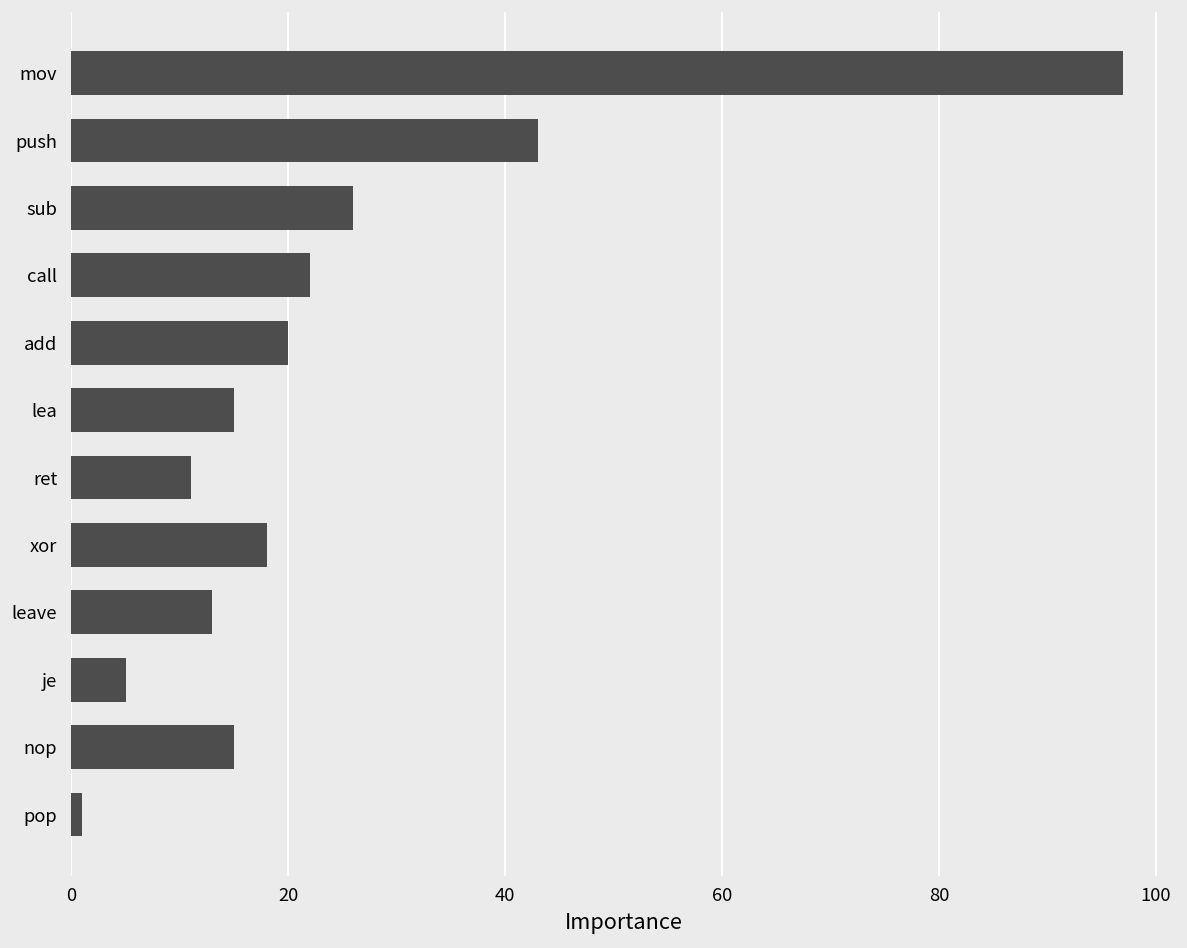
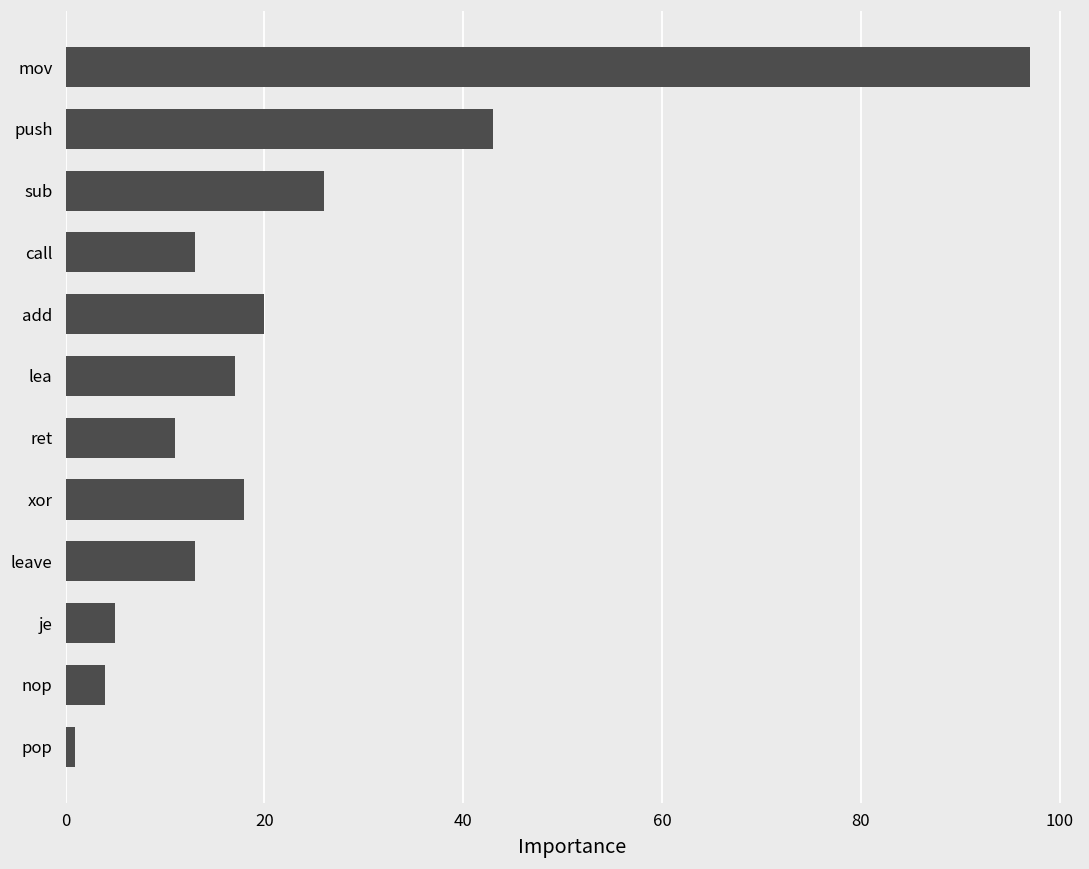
  {
    "mov": 97,
    "push": 43,
    "sub": 26,
-   "call": 22,
+   "call": 13,
    "add": 20,
-   "lea": 15,
+   "lea": 17,
    "ret": 11,
    "xor": 18,
    "leave": 13,
    "je": 5,
-   "nop": 15,
+   "nop": 4,
    "pop": 1
  }
